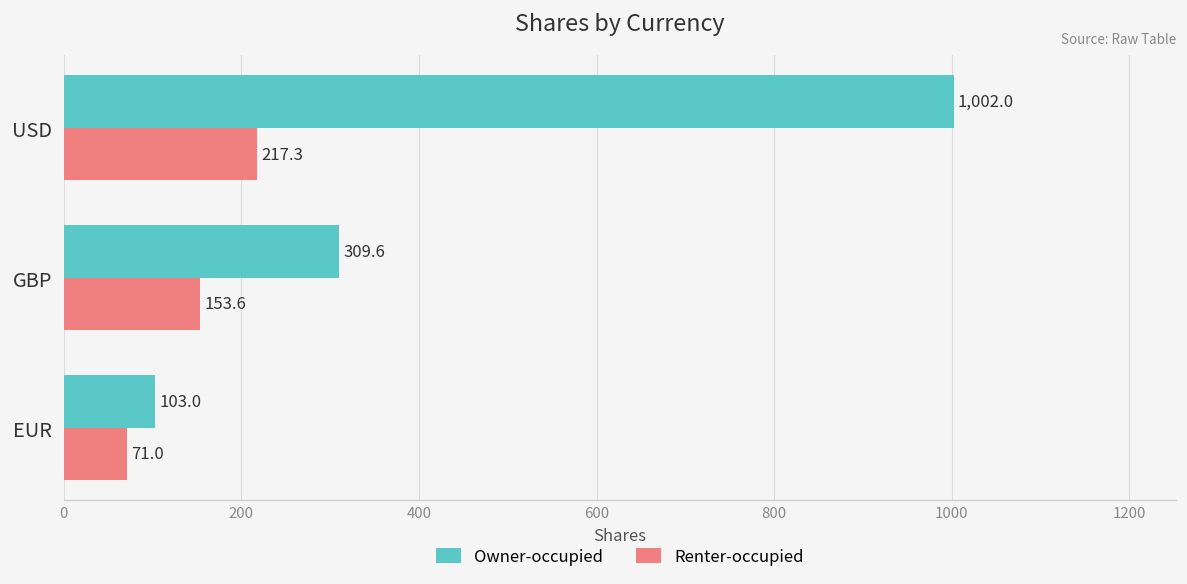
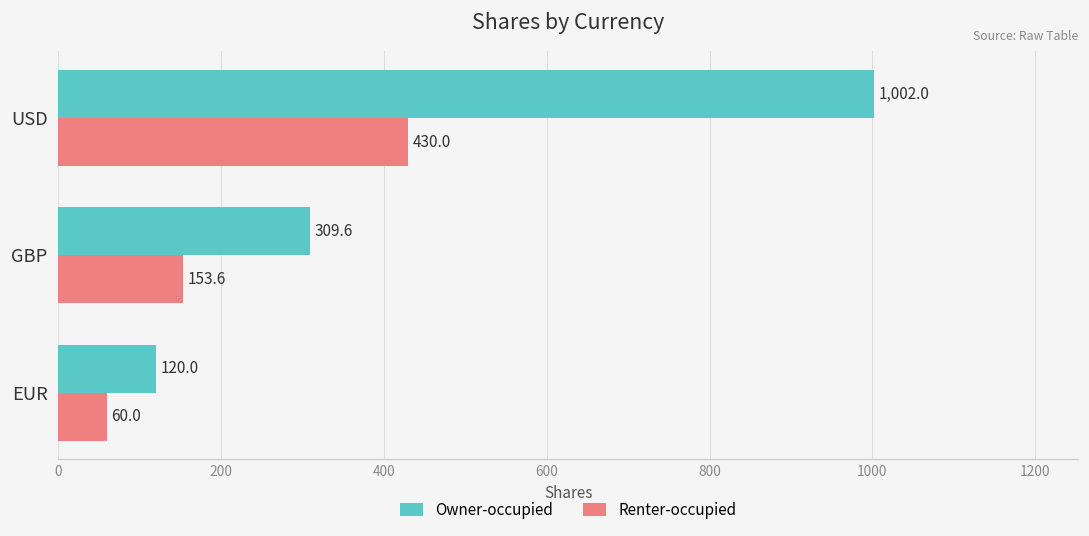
  {
    "Owner-occupied": {
      "USD": "1,002.0",
      "GBP": "309.6",
-     "EUR": "103.0"
+     "EUR": "120.0"
    },
    "Renter-occupied": {
-     "USD": "217.3",
+     "USD": "430.0",
      "GBP": "153.6",
-     "EUR": "71.0"
+     "EUR": "60.0"
    }
  }
